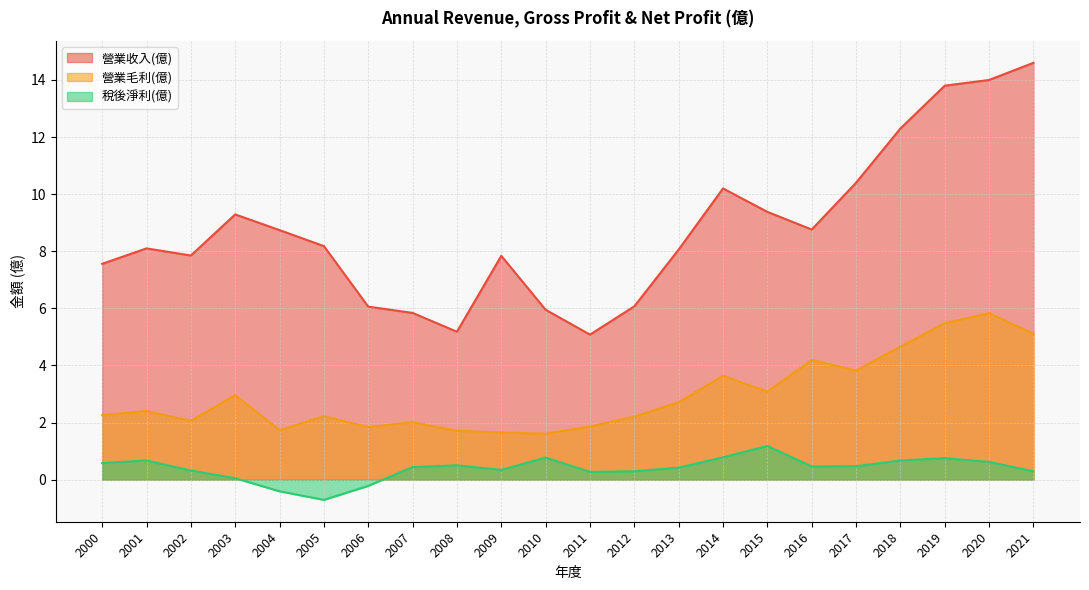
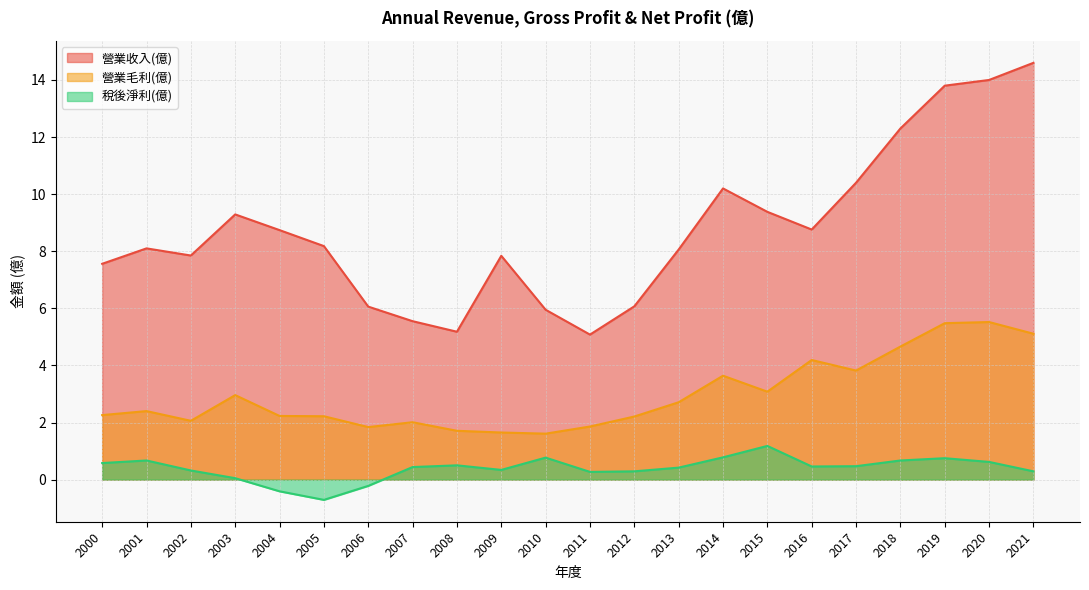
  {
    "營業收入(億)": {
      "2000": 7.6,
      "2001": 8.1,
      "2002": 7.9,
      "2003": 9.3,
      "2004": 8.7,
      "2005": 8.2,
      "2006": 6.1,
-     "2007": 5.8,
+     "2007": 5.6,
      "2008": 5.2,
      "2009": 7.8,
      "2010": 6.0,
      "2011": 5.1,
      "2012": 6.1,
      "2013": 8.1,
      "2014": 10.2,
      "2015": 9.4,
      "2016": 8.8,
      "2017": 10.4,
      "2018": 12.3,
      "2019": 13.8,
      "2020": 14.0,
      "2021": 14.6
    },
    "營業毛利(億)": {
      "2000": 2.3,
      "2001": 2.4,
      "2002": 2.1,
      "2003": 3.0,
-     "2004": 1.7,
+     "2004": 2.2,
      "2005": 2.2,
      "2006": 1.8,
      "2007": 2.0,
      "2008": 1.7,
      "2009": 1.7,
      "2010": 1.6,
      "2011": 1.9,
      "2012": 2.2,
      "2013": 2.7,
      "2014": 3.6,
      "2015": 3.1,
      "2016": 4.2,
      "2017": 3.8,
      "2018": 4.7,
      "2019": 5.5,
-     "2020": 5.8,
+     "2020": 5.5,
      "2021": 5.1
    }
  }
